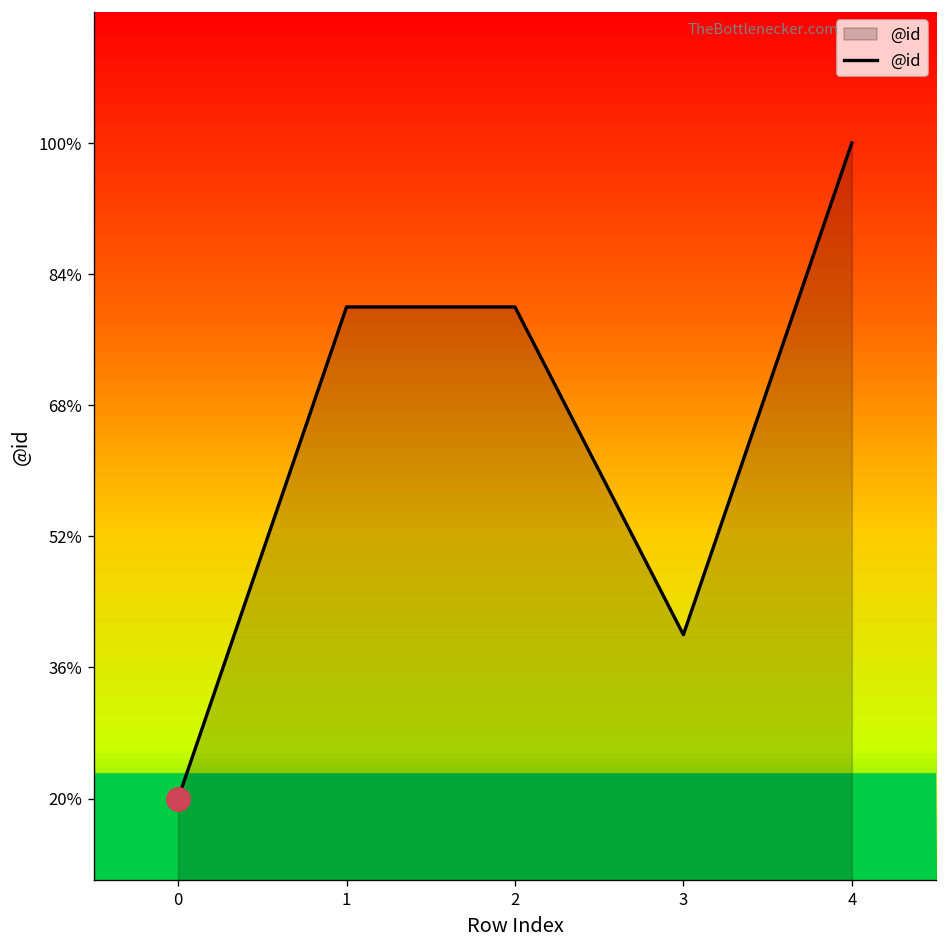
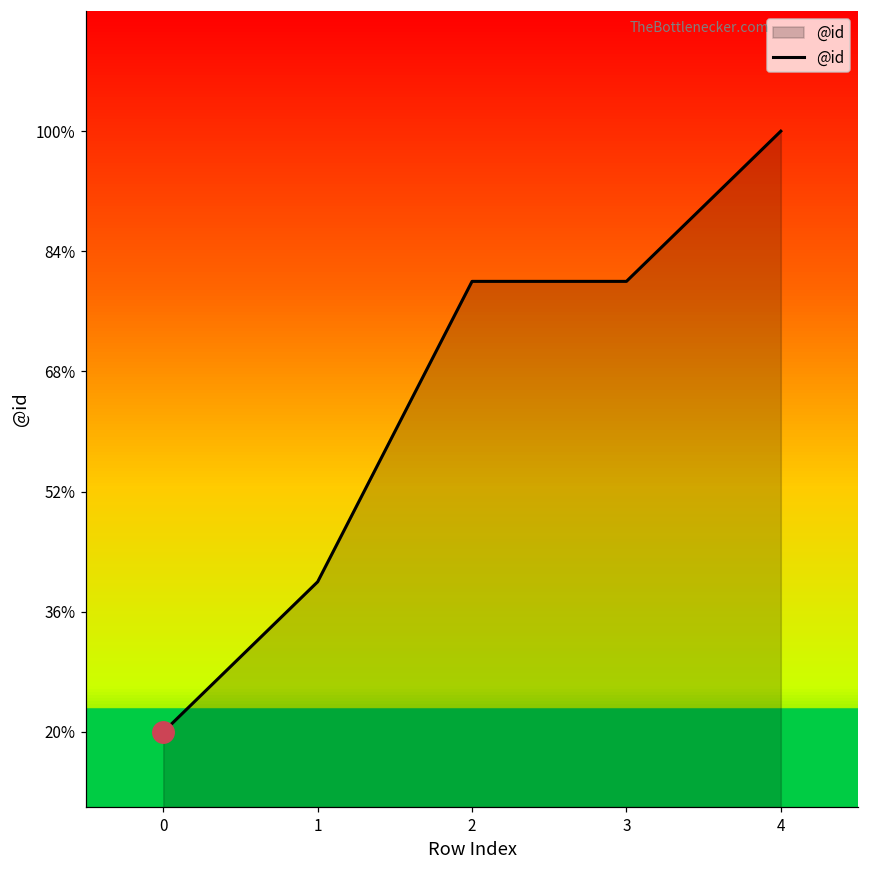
  {
    "@id": {
-     "1": "80%",
+     "1": "40%",
      "2": "80%",
-     "3": "40%",
+     "3": "80%",
      "4": "100%"
    }
  }
